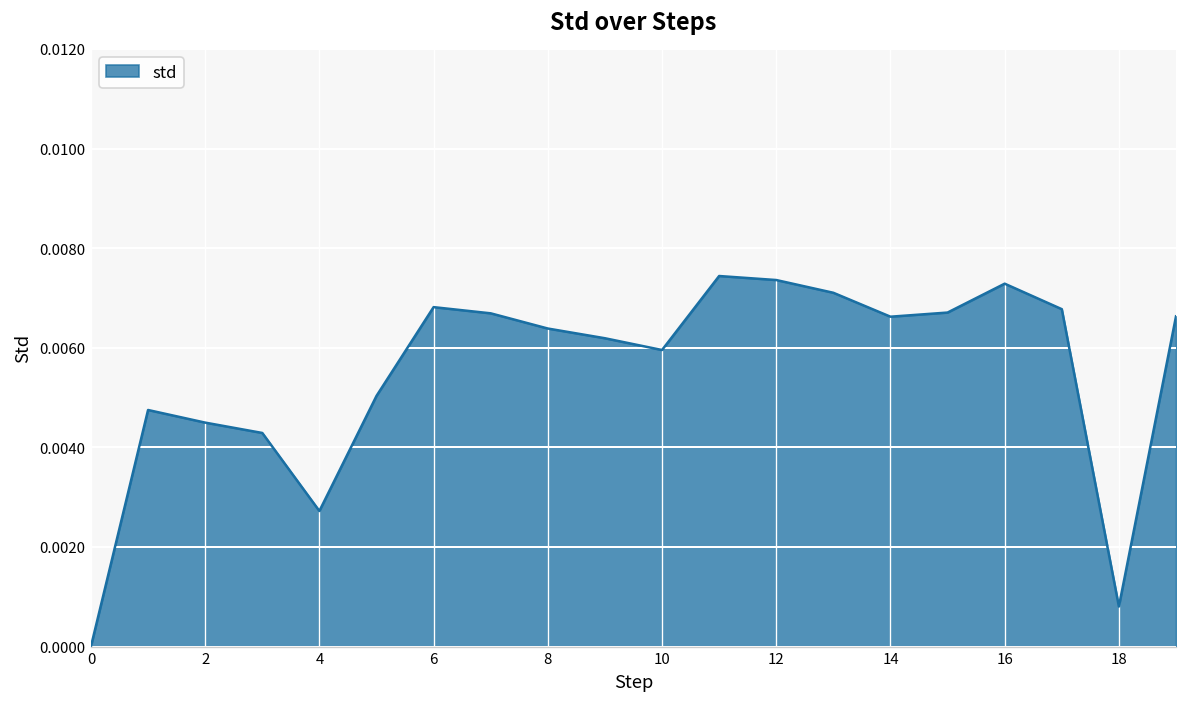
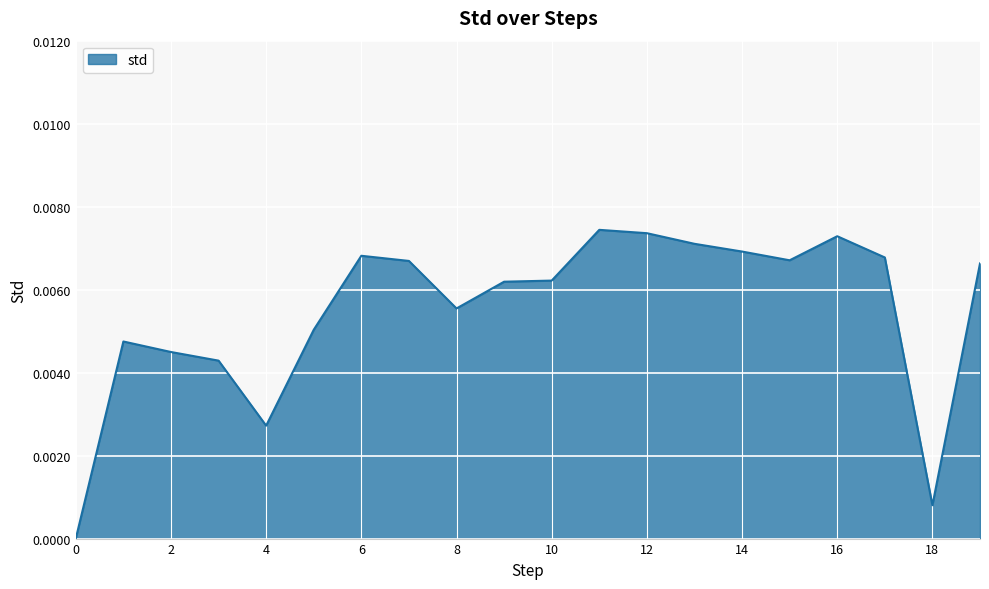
  {
    "0": 0.0000,
    "2": 0.0045,
    "4": 0.0027,
    "6": 0.0068,
-   "8": 0.0064,
-   "10": 0.0060,
+   "8": 0.0055,
+   "10": 0.0062,
    "12": 0.0074,
-   "14": 0.0066,
+   "14": 0.0069,
    "16": 0.0073,
    "18": 0.0008
  }
